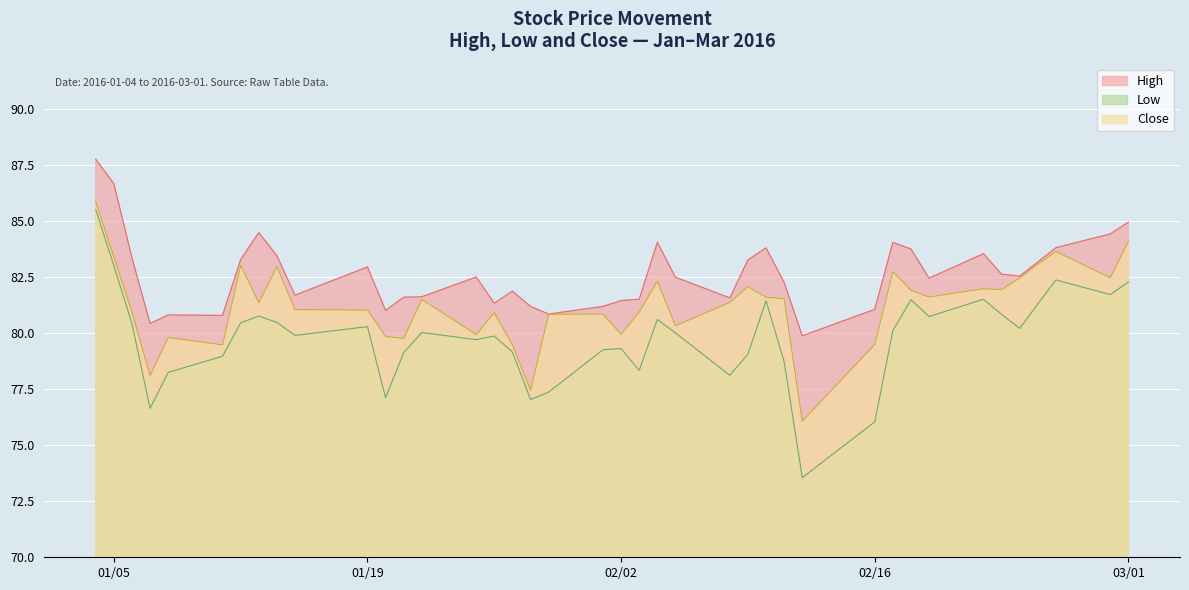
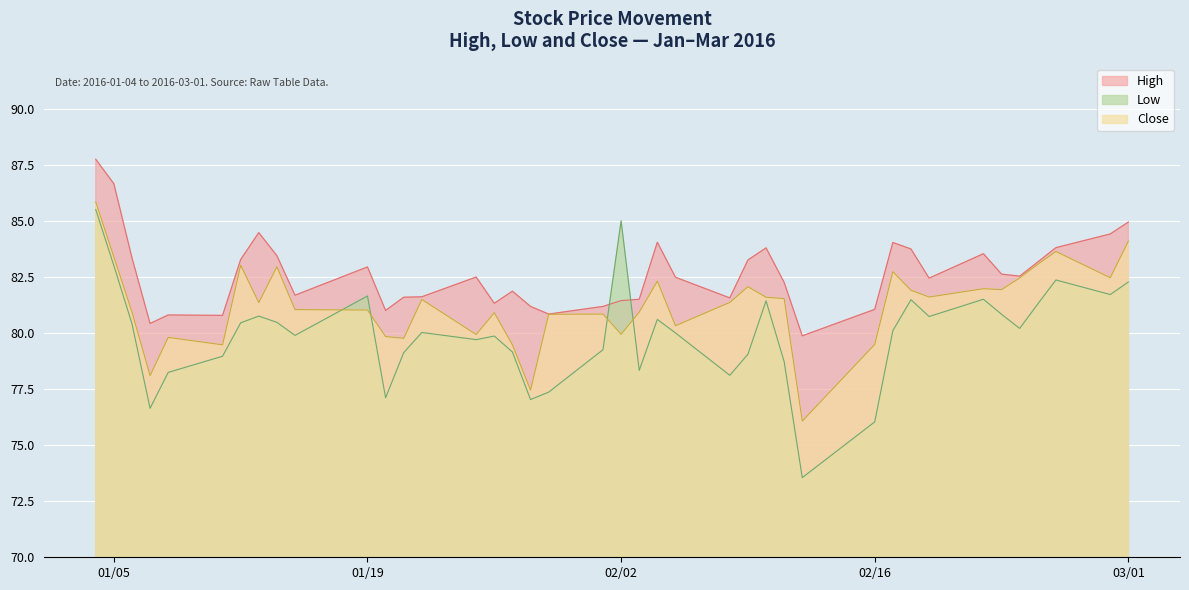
  {
    "Low": {
      "01/05": 83.0,
-     "01/19": 80.3,
-     "02/02": 79.3,
+     "01/19": 81.6,
+     "02/02": 85.0,
      "02/16": 76.0,
      "03/01": 82.3
    }
  }
